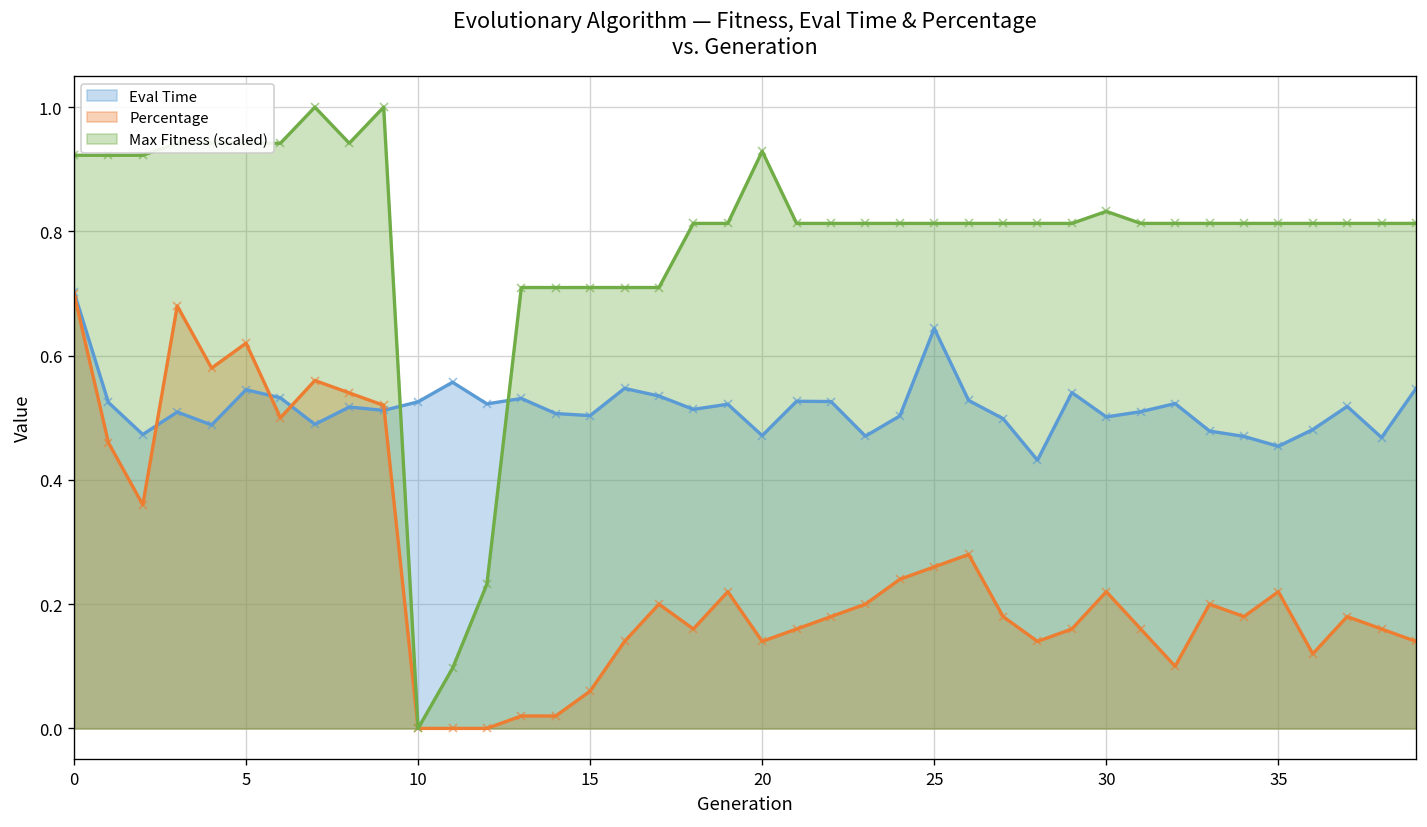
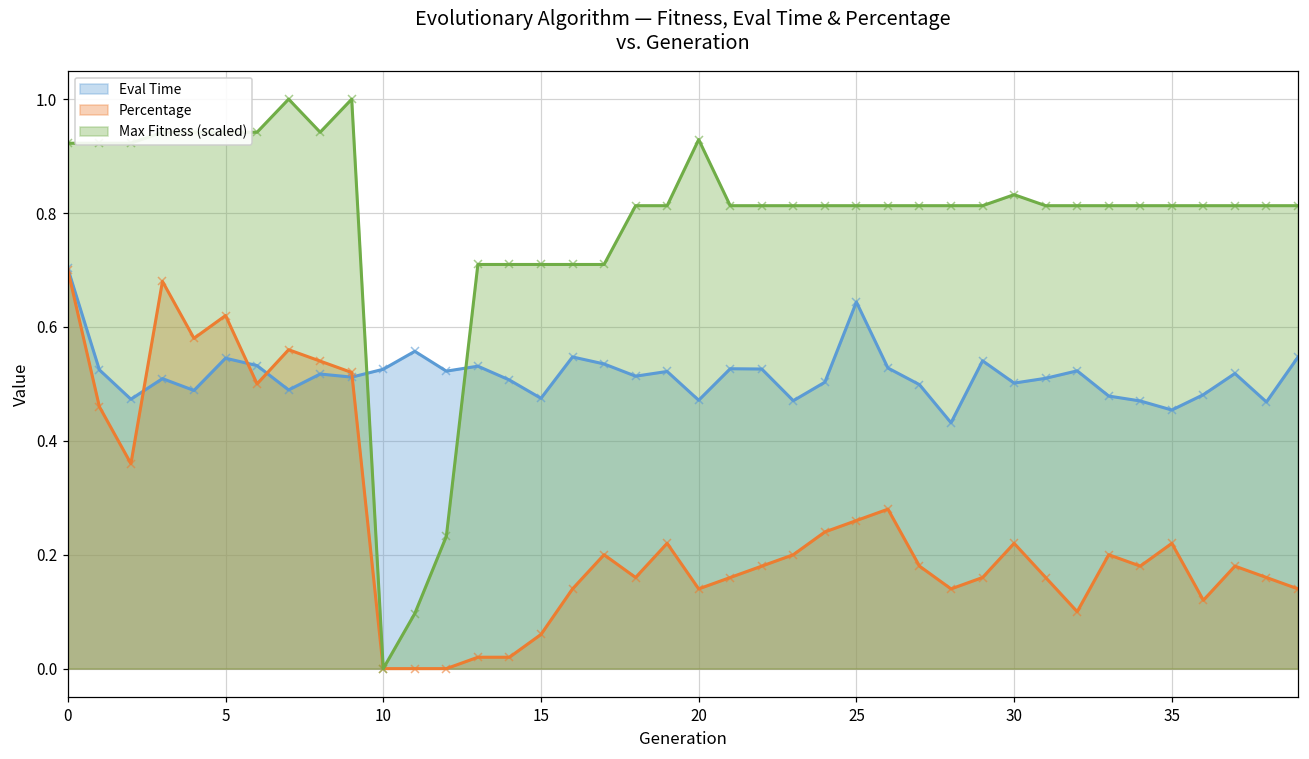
  {
    "Eval Time": {
      "5": 0.55,
      "10": 0.53,
-     "15": 0.50,
+     "15": 0.47,
      "20": 0.47,
      "25": 0.64,
      "30": 0.50,
      "35": 0.45
    },
    "Percentage": {
      "5": 0.62,
      "15": 0.06,
      "20": 0.14,
      "25": 0.26,
      "30": 0.22,
      "35": 0.22
    },
    "Max Fitness (scaled)": {
      "0": 0.92,
      "15": 0.71,
      "20": 0.93,
      "25": 0.81,
      "30": 0.83,
      "35": 0.81
    }
  }
